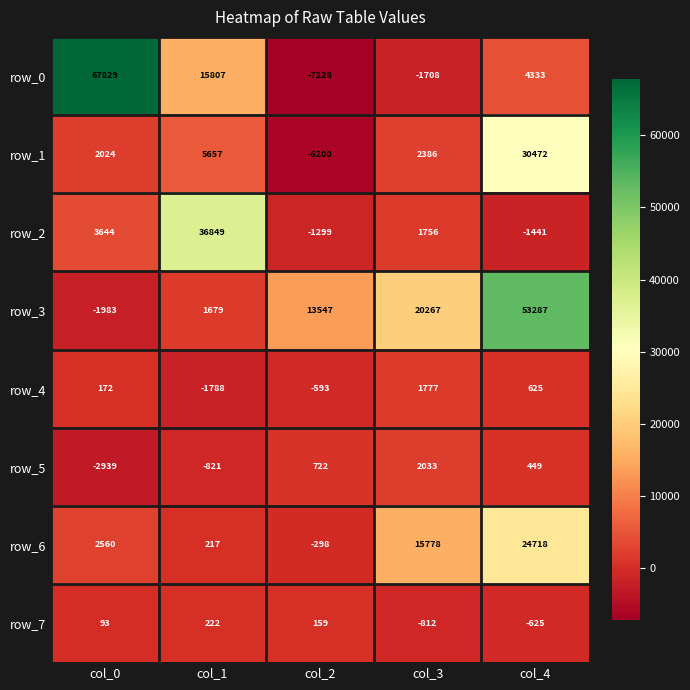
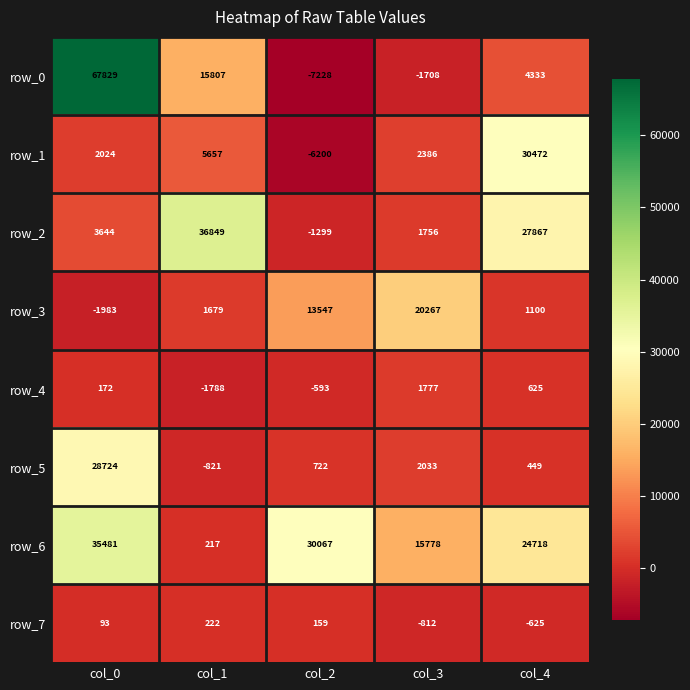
  {
    "row_0": {
      "col_0": 67829,
      "col_1": 15807,
      "col_2": -7228,
      "col_3": -1708,
      "col_4": 4333
    },
    "row_1": {
      "col_0": 2024,
      "col_1": 5657,
      "col_2": -6200,
      "col_3": 2386,
      "col_4": 30472
    },
    "row_2": {
      "col_0": 3644,
      "col_1": 36849,
      "col_2": -1299,
      "col_3": 1756,
-     "col_4": -1441
+     "col_4": 27867
    },
    "row_3": {
      "col_0": -1983,
      "col_1": 1679,
      "col_2": 13547,
      "col_3": 20267,
-     "col_4": 53287
+     "col_4": 1100
    },
    "row_4": {
      "col_0": 172,
      "col_1": -1788,
      "col_2": -593,
      "col_3": 1777,
      "col_4": 625
    },
    "row_5": {
-     "col_0": -2939,
+     "col_0": 28724,
      "col_1": -821,
      "col_2": 722,
      "col_3": 2033,
      "col_4": 449
    },
    "row_6": {
-     "col_0": 2560,
+     "col_0": 35481,
      "col_1": 217,
-     "col_2": -298,
+     "col_2": 30067,
      "col_3": 15778,
      "col_4": 24718
    },
    "row_7": {
      "col_0": 93,
      "col_1": 222,
      "col_2": 159,
      "col_3": -812,
      "col_4": -625
    }
  }
